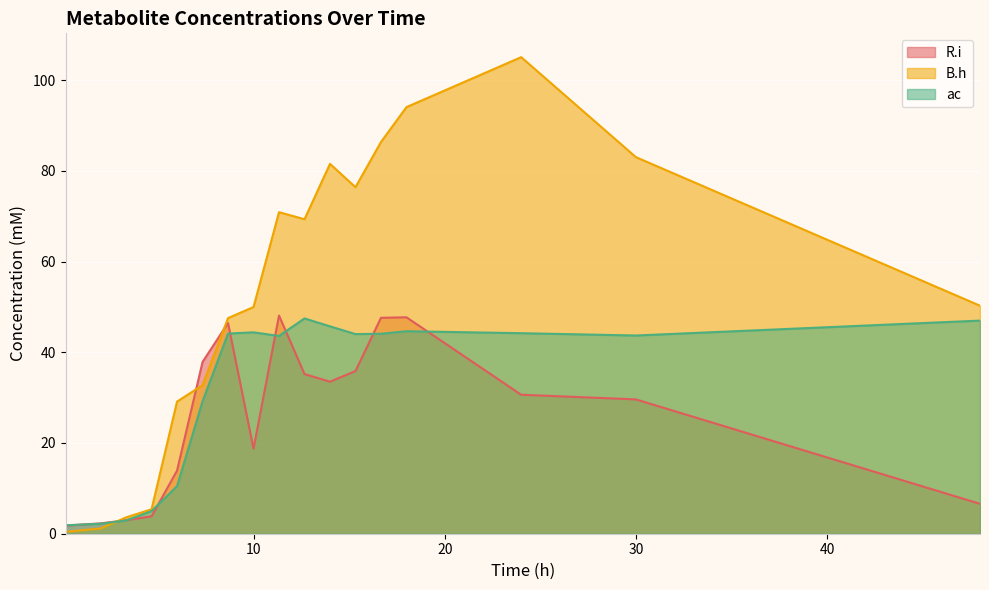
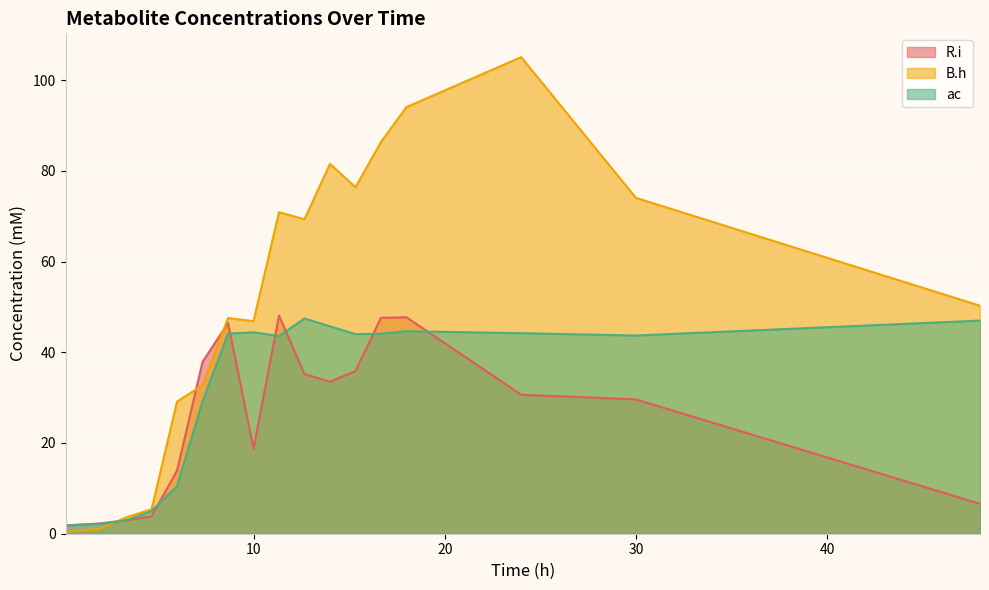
  {
    "R.i": {
      "10": 19,
      "30": 30
    },
    "B.h": {
-     "10": 50,
-     "30": 83
+     "10": 47,
+     "30": 74
    },
    "ac": {
      "10": 44,
      "30": 44
    }
  }
